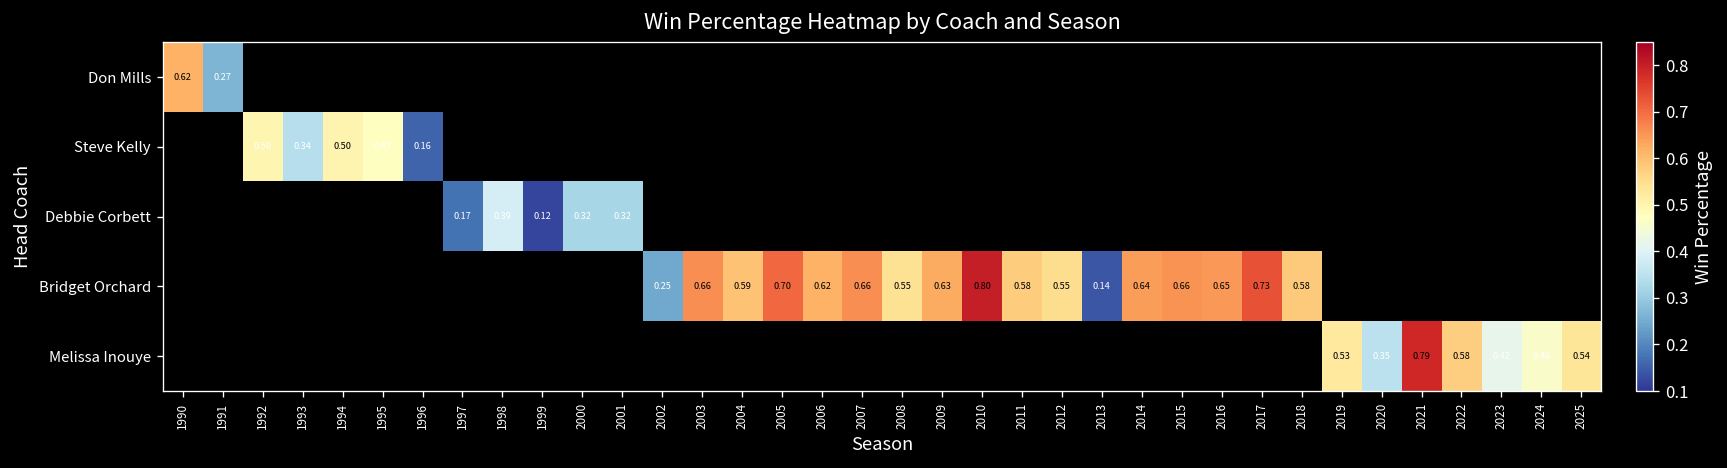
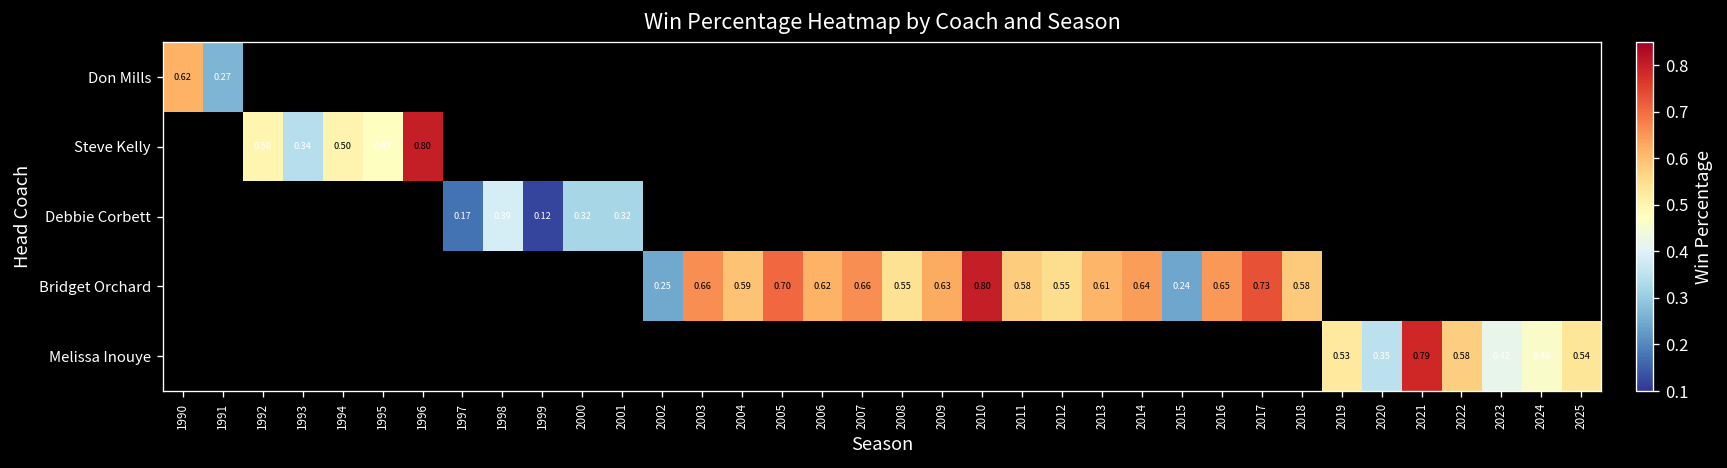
  {
    "Don Mills": {
      "1990": 0.62,
      "1991": 0.27
    },
    "Steve Kelly": {
      "1992": 0.50,
      "1993": 0.34,
      "1994": 0.50,
      "1995": 0.47,
-     "1996": 0.16
+     "1996": 0.80
    },
    "Debbie Corbett": {
      "1997": 0.17,
      "1999": 0.12,
      "2000": 0.32,
      "2001": 0.32
    },
    "Bridget Orchard": {
      "2002": 0.25,
      "2003": 0.66,
      "2004": 0.59,
      "2005": 0.70,
      "2006": 0.62,
      "2007": 0.66,
      "2008": 0.55,
      "2009": 0.63,
      "2010": 0.80,
      "2011": 0.58,
      "2012": 0.55,
-     "2013": 0.14,
+     "2013": 0.61,
      "2014": 0.64,
-     "2015": 0.66,
+     "2015": 0.24,
      "2016": 0.65,
      "2017": 0.73,
      "2018": 0.58
    },
    "Melissa Inouye": {
      "2019": 0.53,
      "2020": 0.35,
      "2021": 0.79,
      "2022": 0.58,
      "2024": 0.46,
      "2025": 0.54
    }
  }
